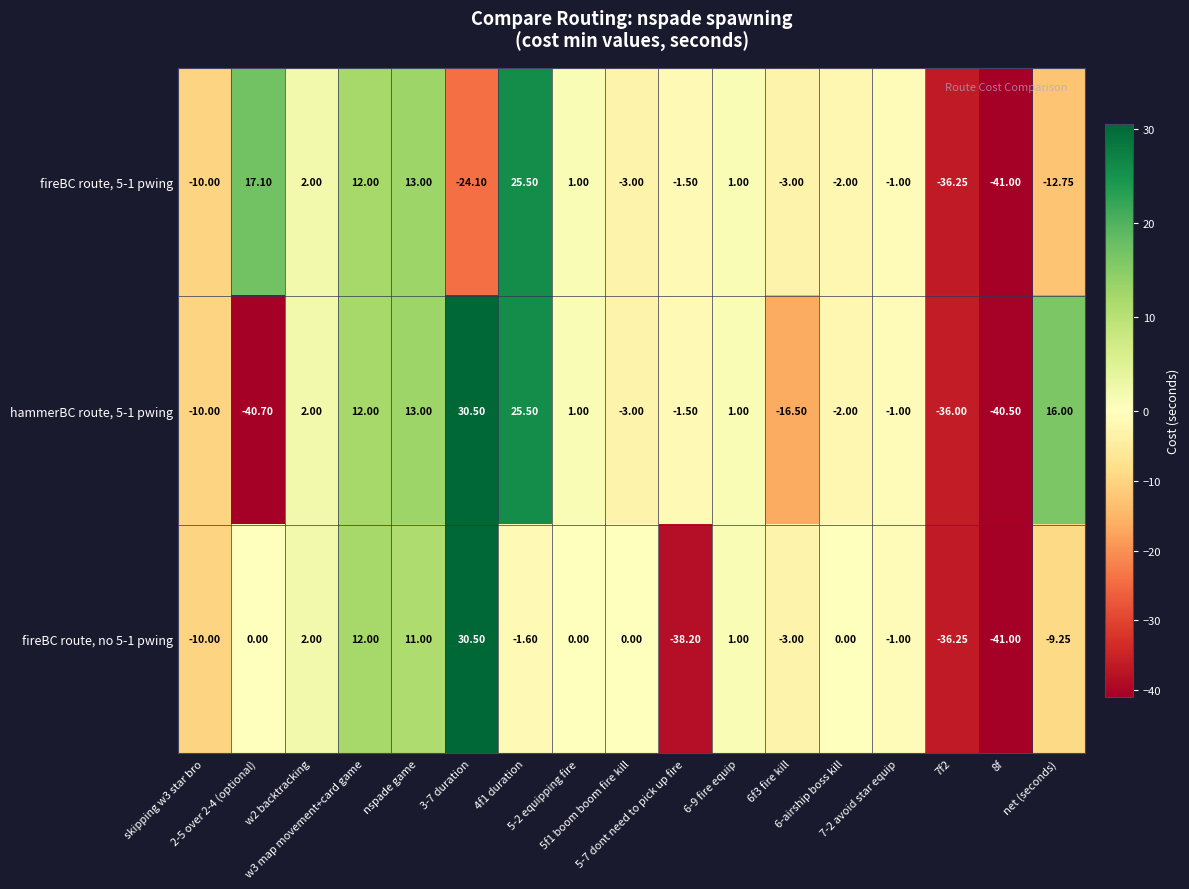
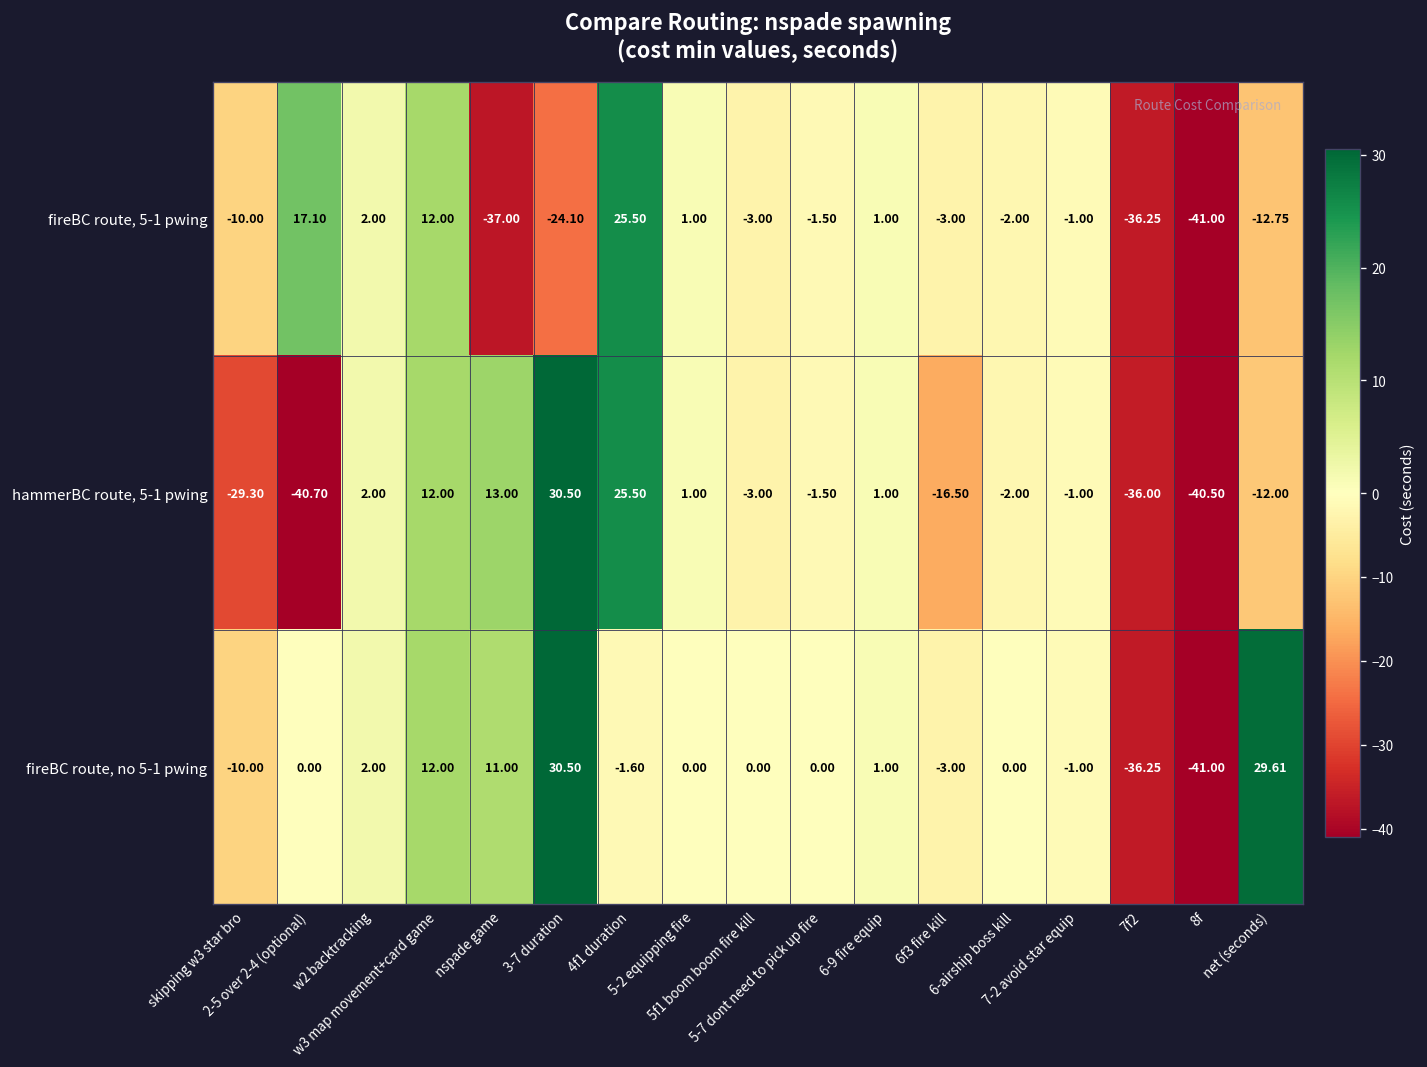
  {
    "fireBC route, 5-1 pwing": {
      "skipping w3 star bro": -10.00,
      "2-5 over 2-4 (optional)": 17.10,
      "w2 backtracking": 2.00,
      "w3 map movement+card game": 12.00,
-     "nspade game": 13.00,
+     "nspade game": -37.00,
      "3-7 duration": -24.10,
      "4f1 duration": 25.50,
      "5-2 equipping fire": 1.00,
      "5f1 boom boom fire kill": -3.00,
      "5-7 dont need to pick up fire": -1.50,
      "6-9 fire equip": 1.00,
      "6f3 fire kill": -3.00,
      "6-airship boss kill": -2.00,
      "7-2 avoid star equip": -1.00,
      "7f2": -36.25,
      "net (seconds)": -12.75
    },
    "hammerBC route, 5-1 pwing": {
-     "skipping w3 star bro": -10.00,
+     "skipping w3 star bro": -29.30,
      "2-5 over 2-4 (optional)": -40.70,
      "w2 backtracking": 2.00,
      "w3 map movement+card game": 12.00,
      "nspade game": 13.00,
      "3-7 duration": 30.50,
      "4f1 duration": 25.50,
      "5-2 equipping fire": 1.00,
      "5f1 boom boom fire kill": -3.00,
      "5-7 dont need to pick up fire": -1.50,
      "6-9 fire equip": 1.00,
      "6f3 fire kill": -16.50,
      "6-airship boss kill": -2.00,
      "7-2 avoid star equip": -1.00,
      "7f2": -36.00,
      "8f": -40.50,
-     "net (seconds)": 16.00
+     "net (seconds)": -12.00
    },
    "fireBC route, no 5-1 pwing": {
      "skipping w3 star bro": -10.00,
      "2-5 over 2-4 (optional)": 0.00,
      "w2 backtracking": 2.00,
      "w3 map movement+card game": 12.00,
      "nspade game": 11.00,
      "3-7 duration": 30.50,
      "4f1 duration": -1.60,
      "5-2 equipping fire": 0.00,
      "5f1 boom boom fire kill": 0.00,
-     "5-7 dont need to pick up fire": -38.20,
+     "5-7 dont need to pick up fire": 0.00,
      "6-9 fire equip": 1.00,
      "6f3 fire kill": -3.00,
      "6-airship boss kill": 0.00,
      "7-2 avoid star equip": -1.00,
      "7f2": -36.25,
      "8f": -41.00,
-     "net (seconds)": -9.25
+     "net (seconds)": 29.61
    }
  }
